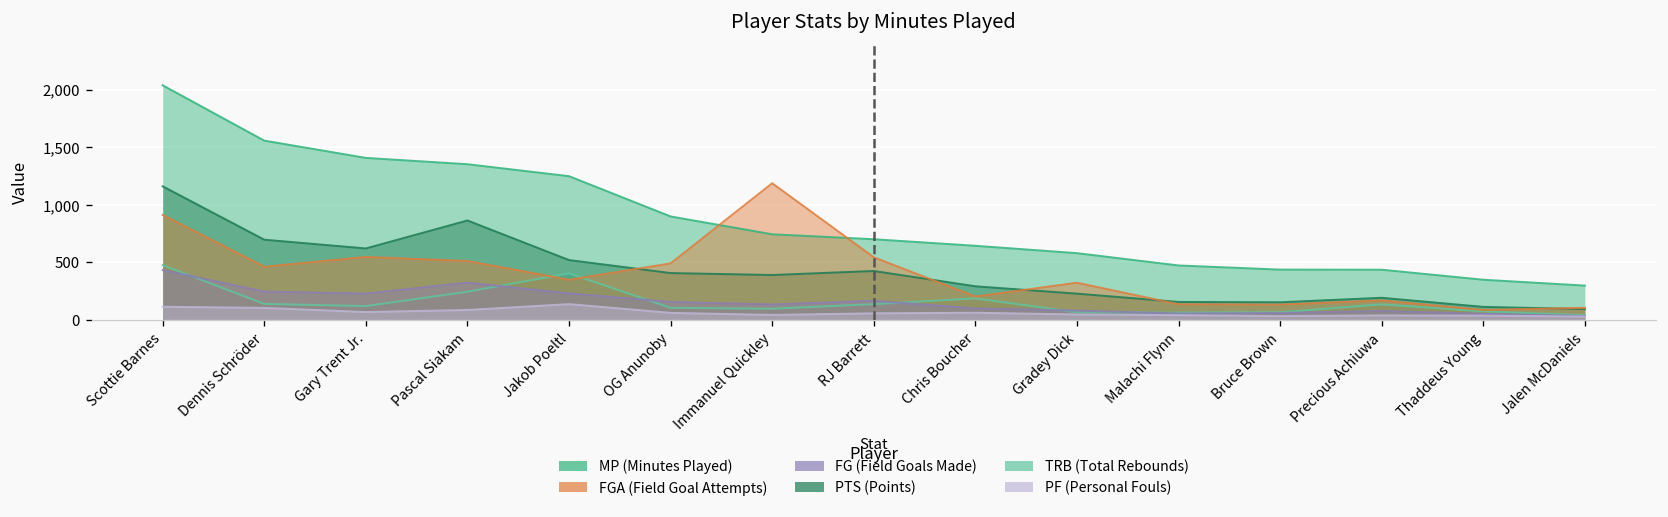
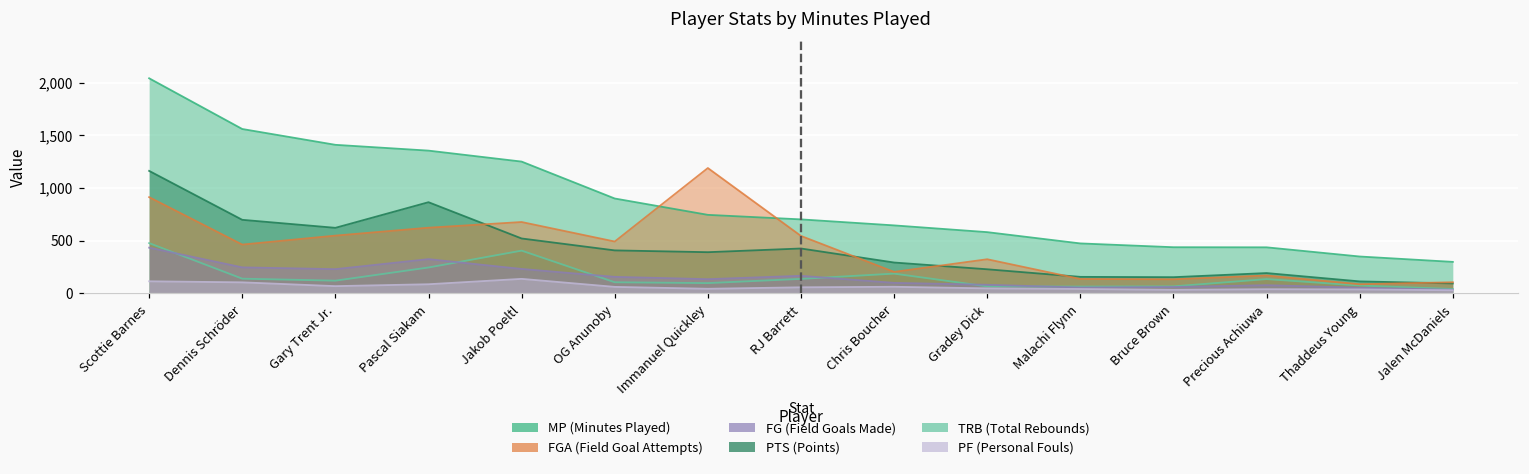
  {
    "FGA (Field Goal Attempts)": {
      "Scottie Barnes": "900",
      "Dennis Schröder": "500",
      "Gary Trent Jr.": "500",
-     "Pascal Siakam": "500",
-     "Jakob Poeltl": "400",
+     "Pascal Siakam": "600",
+     "Jakob Poeltl": "700",
      "OG Anunoby": "500",
      "Immanuel Quickley": "1,200",
      "RJ Barrett": "500",
      "Gradey Dick": "300"
    }
  }
